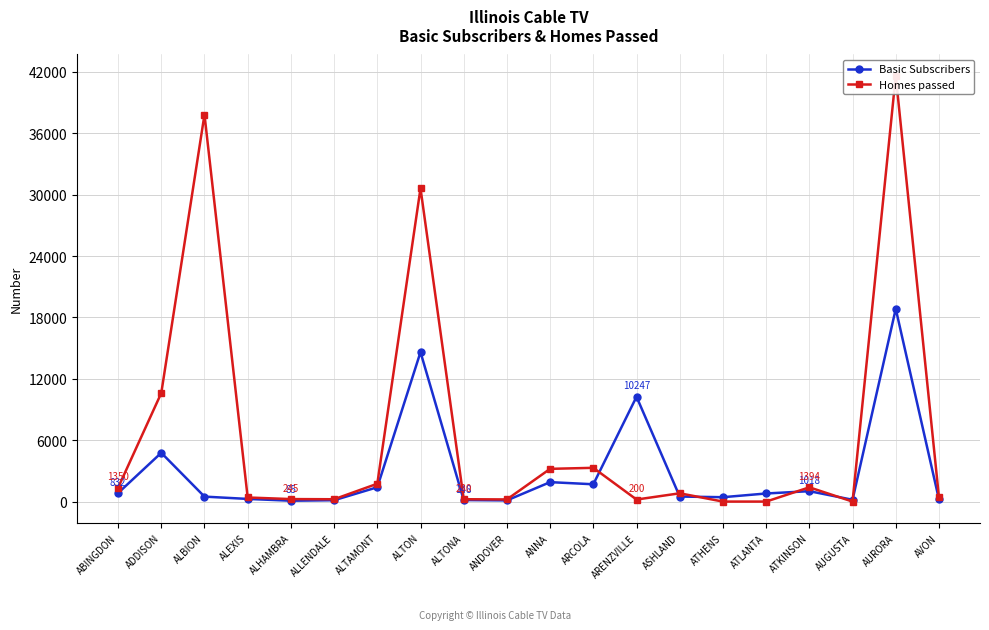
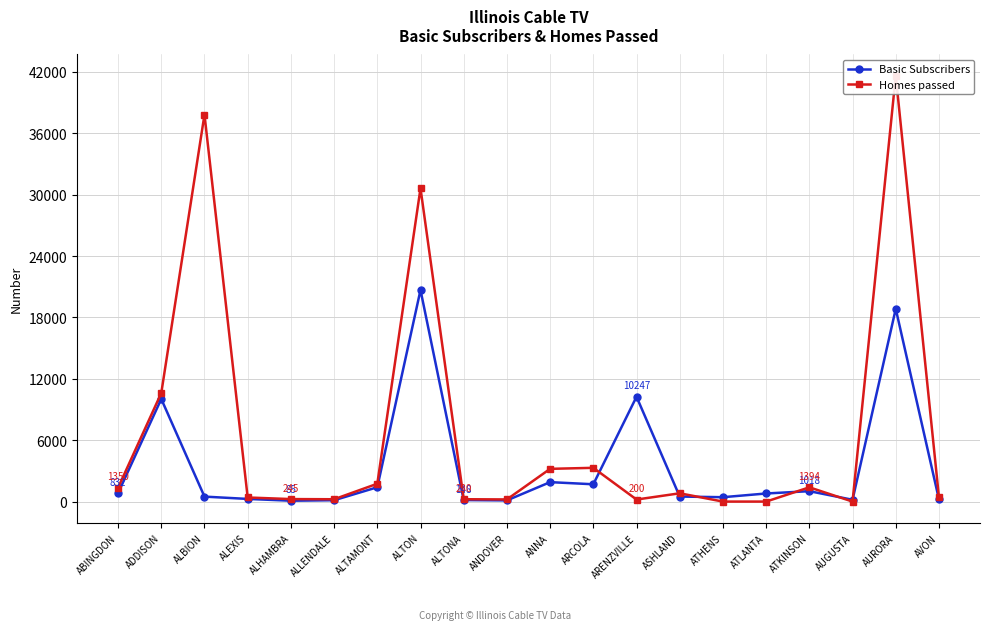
  {
    "Basic Subscribers": {
-     "ADDISON": 4800,
+     "ADDISON": 10000,
      "ALBION": 500,
      "ALTAMONT": 1400,
-     "ALTON": 14600,
+     "ALTON": 20700,
      "ANNA": 1900,
      "ARCOLA": 1700,
      "ASHLAND": 500,
      "ATHENS": 400,
      "ATLANTA": 800,
      "AURORA": 18800
    },
    "Homes passed": {
      "ARENZVILLE": 200
    }
  }
